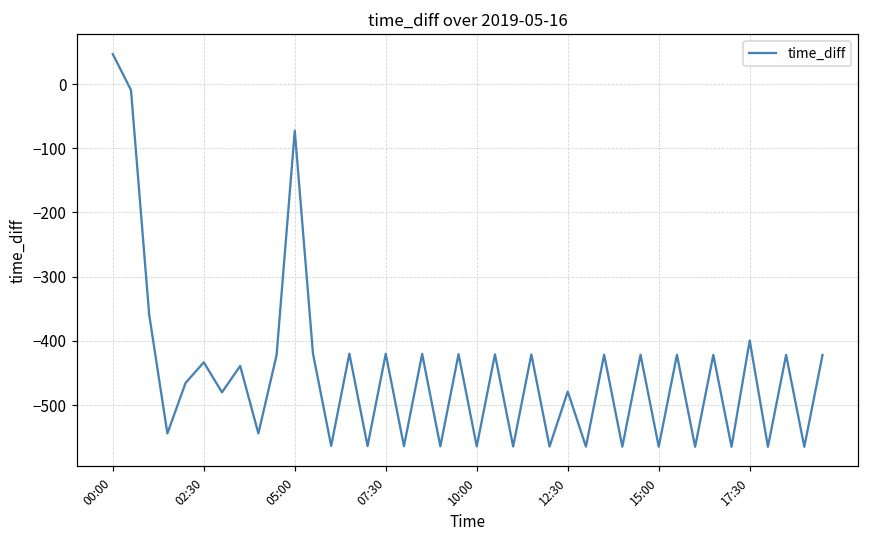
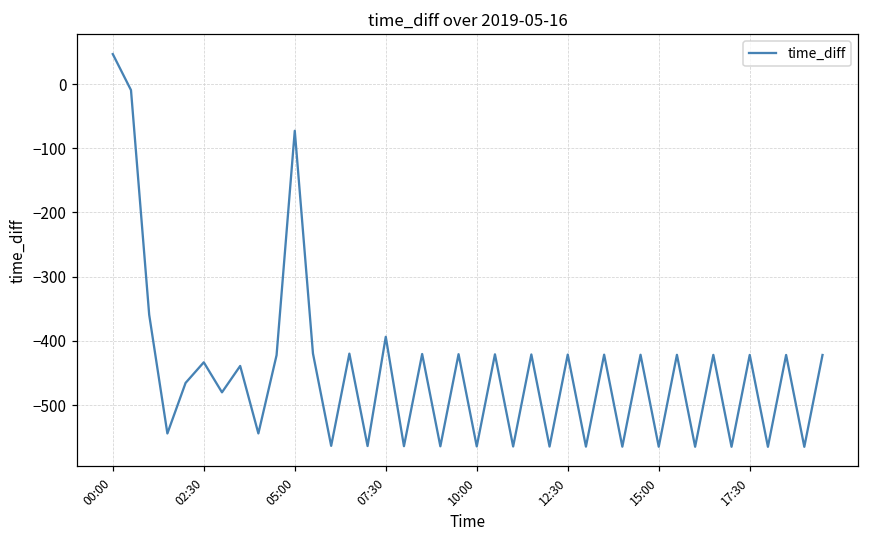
  {
    "00:00": 50,
    "02:30": -430,
    "05:00": -70,
-   "07:30": -420,
+   "07:30": -390,
    "10:00": -560,
-   "12:30": -480,
+   "12:30": -420,
    "15:00": -560,
-   "17:30": -400
+   "17:30": -420
  }
